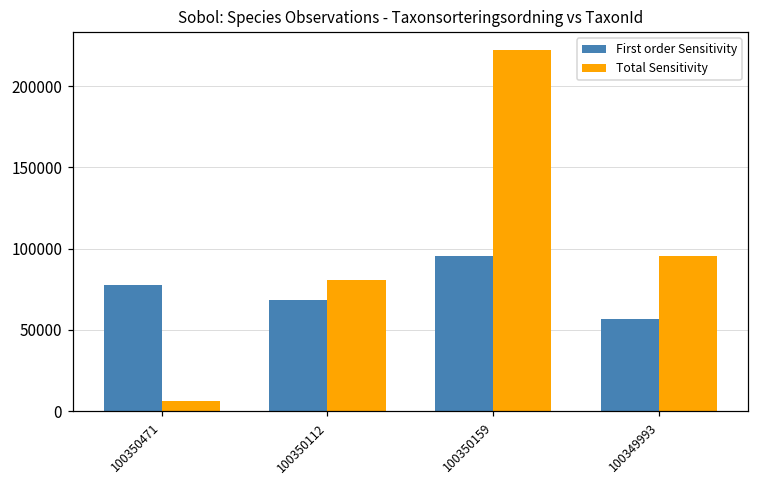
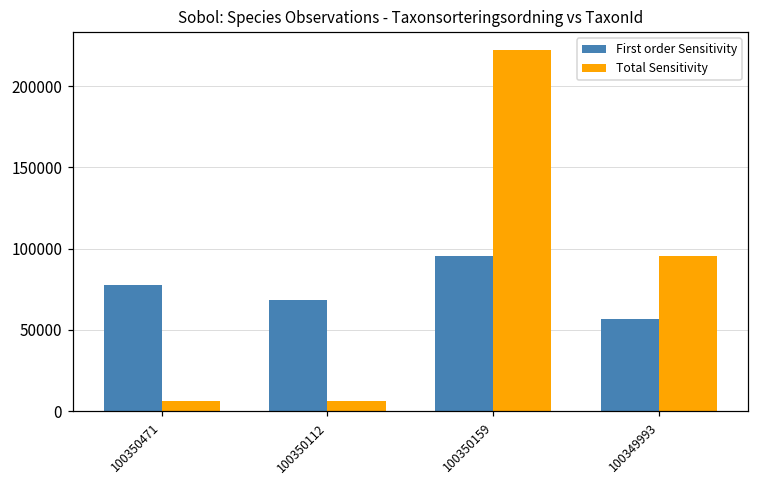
  {
    "First order Sensitivity": {
      "100350471": 78000,
      "100350112": 68000,
      "100350159": 96000,
      "100349993": 57000
    },
    "Total Sensitivity": {
      "100350471": 6000,
-     "100350112": 81000,
+     "100350112": 6000,
      "100350159": 222000,
      "100349993": 95000
    }
  }
